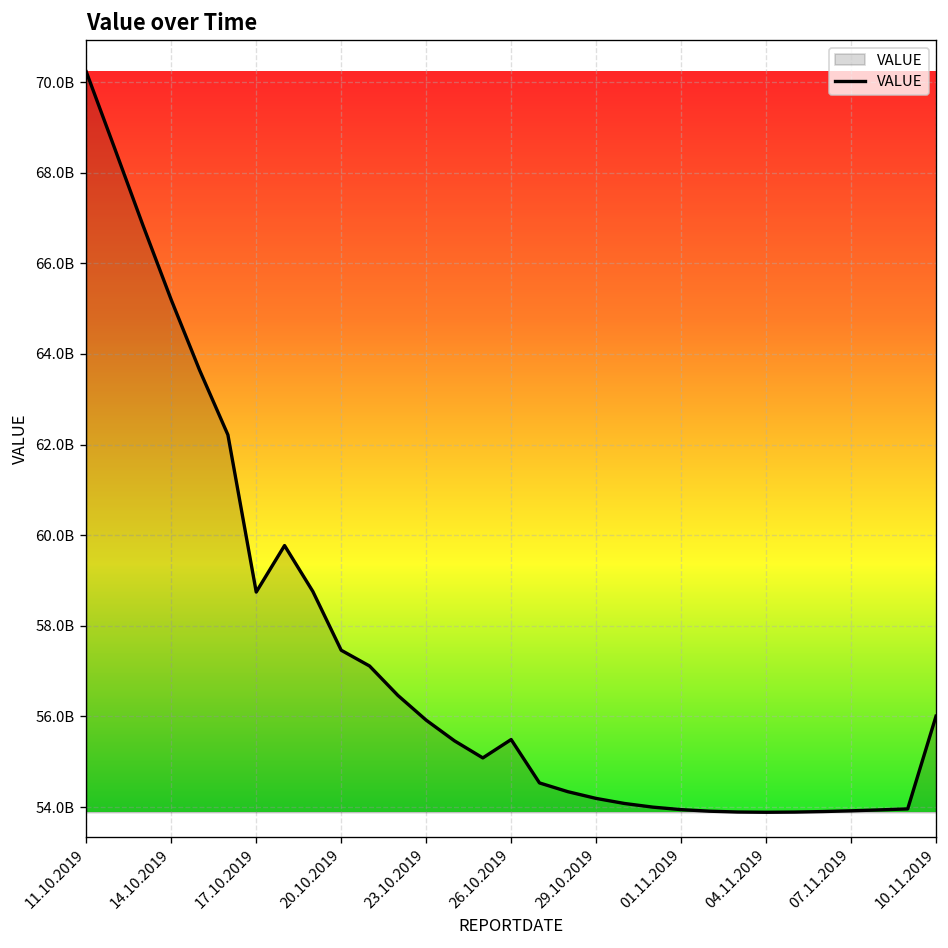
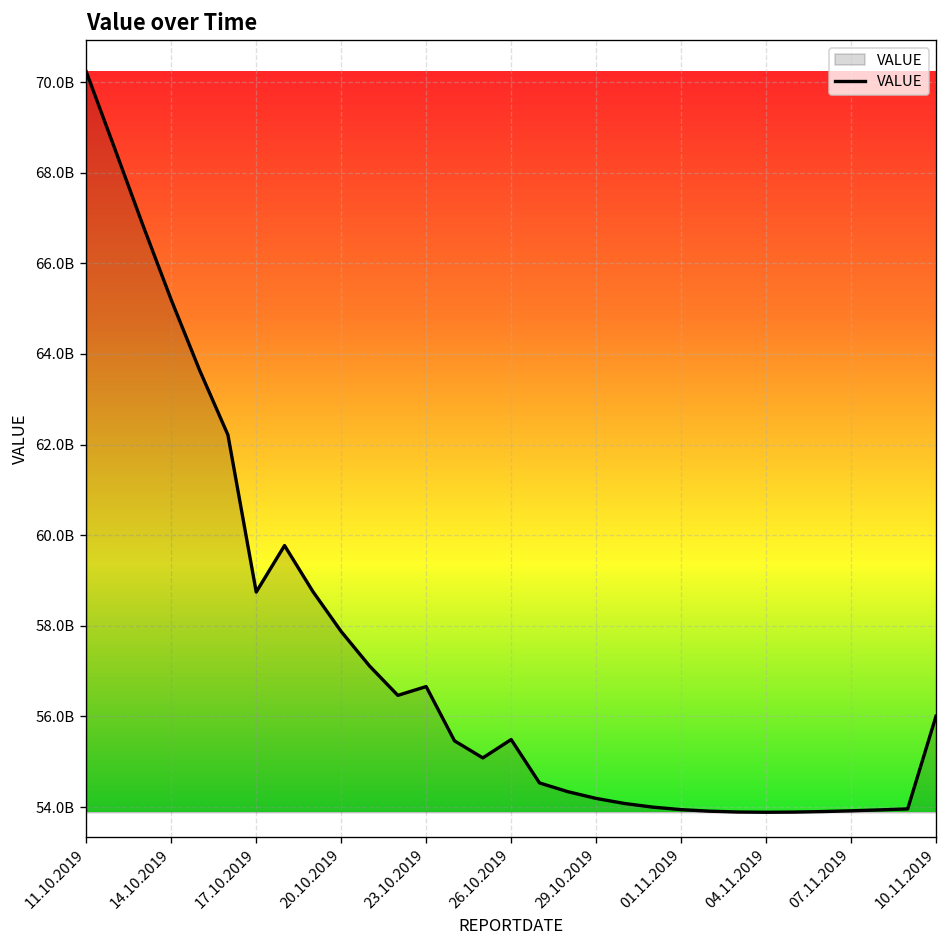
  {
    "11.10.2019": 70200000000,
    "14.10.2019": 65200000000,
    "17.10.2019": 58700000000,
-   "20.10.2019": 57500000000,
-   "23.10.2019": 55900000000,
+   "20.10.2019": 57900000000,
+   "23.10.2019": 56700000000,
    "26.10.2019": 55500000000,
    "29.10.2019": 54200000000,
    "01.11.2019": 53900000000,
    "04.11.2019": 53900000000,
    "07.11.2019": 53900000000,
    "10.11.2019": 56000000000
  }
